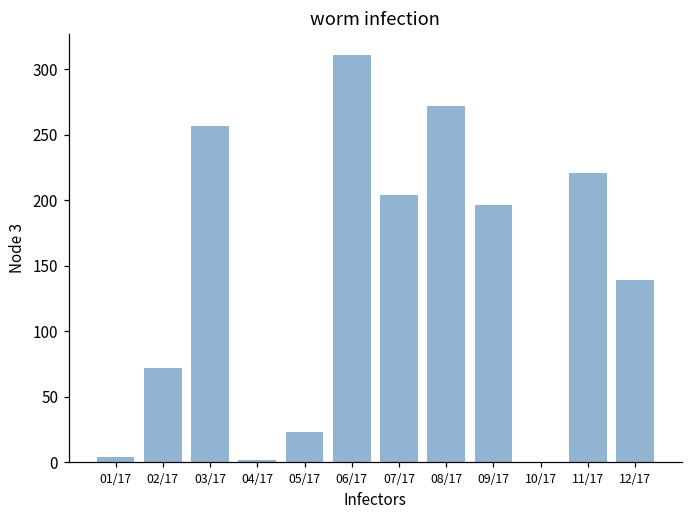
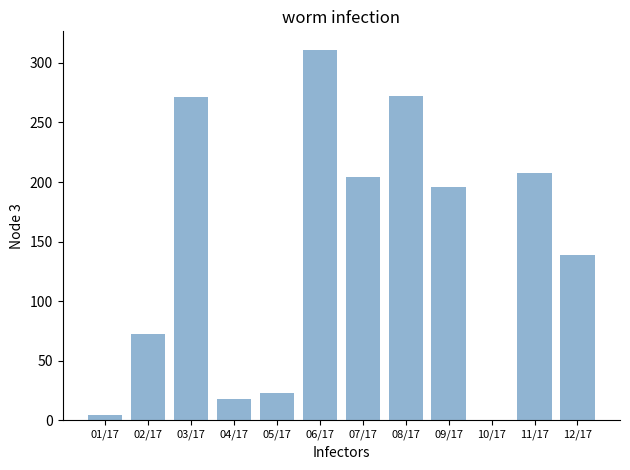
  {
    "01/17": 4,
    "02/17": 72,
-   "03/17": 257,
-   "04/17": 2,
+   "03/17": 271,
+   "04/17": 18,
    "05/17": 23,
    "06/17": 311,
    "07/17": 204,
    "08/17": 272,
    "09/17": 196,
    "10/17": 0,
-   "11/17": 221,
+   "11/17": 208,
    "12/17": 139
  }
